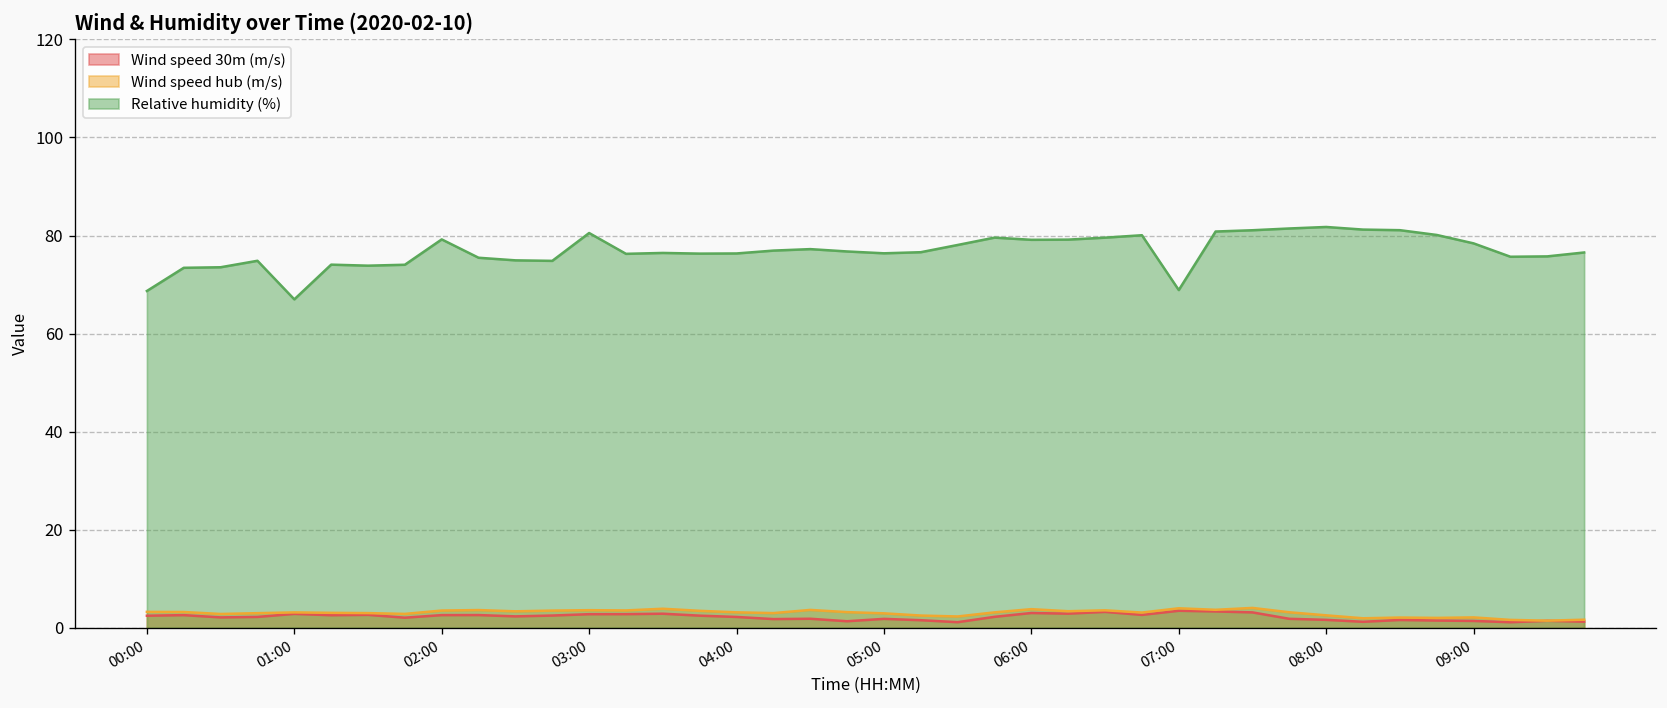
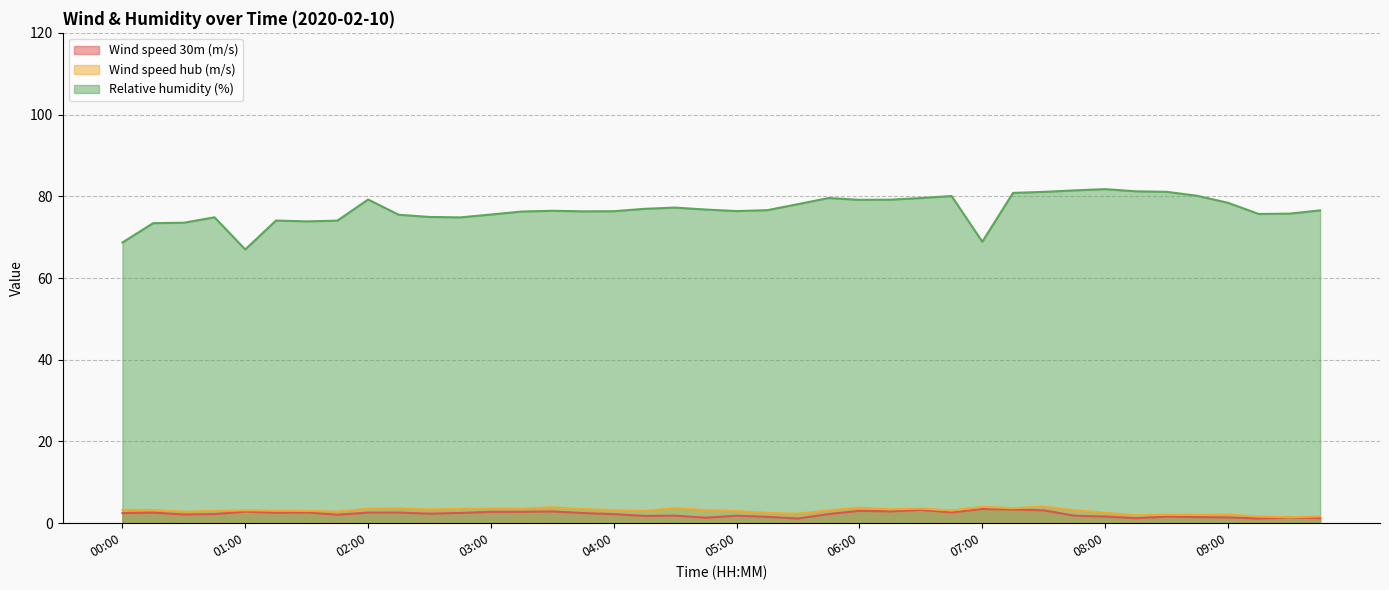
  {
    "Wind speed 30m (m/s)": {
      "00:00": 2,
      "02:00": 3,
      "03:00": 3,
      "04:00": 2,
      "05:00": 2,
      "06:00": 3,
      "08:00": 2,
      "09:00": 1
    },
    "Wind speed hub (m/s)": {
      "00:00": 3,
      "02:00": 4,
      "03:00": 4,
      "04:00": 3,
      "05:00": 3,
      "06:00": 4,
      "08:00": 3,
      "09:00": 2
    },
    "Relative humidity (%)": {
      "00:00": 69,
      "01:00": 67,
      "02:00": 79,
-     "03:00": 81,
+     "03:00": 76,
      "04:00": 76,
      "05:00": 76,
      "06:00": 79,
      "07:00": 69,
      "08:00": 82,
      "09:00": 78
    }
  }
